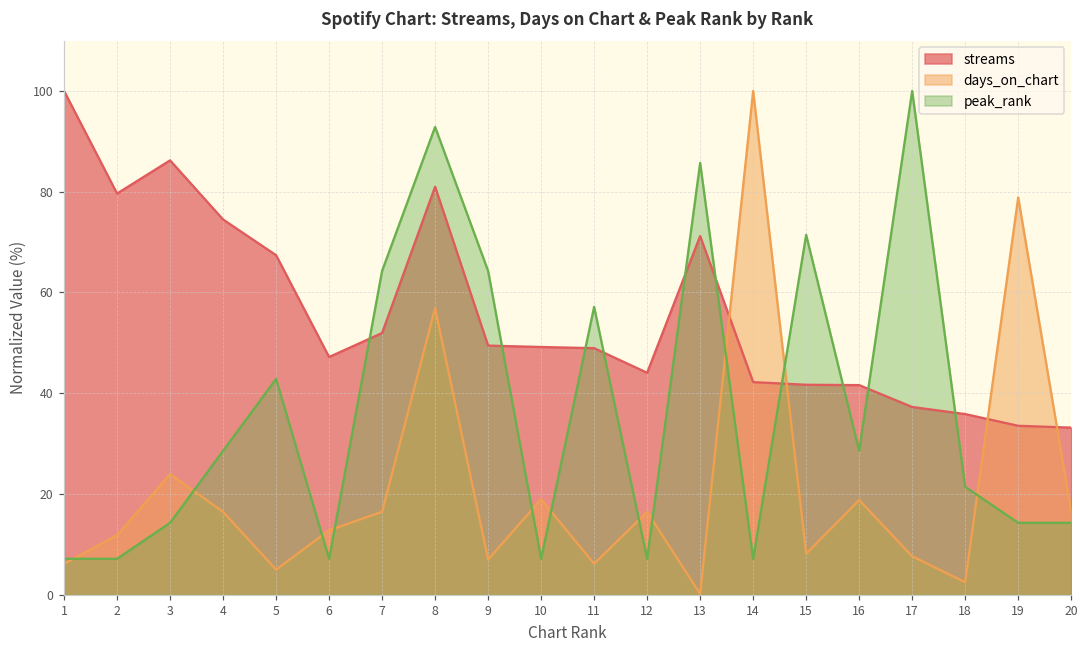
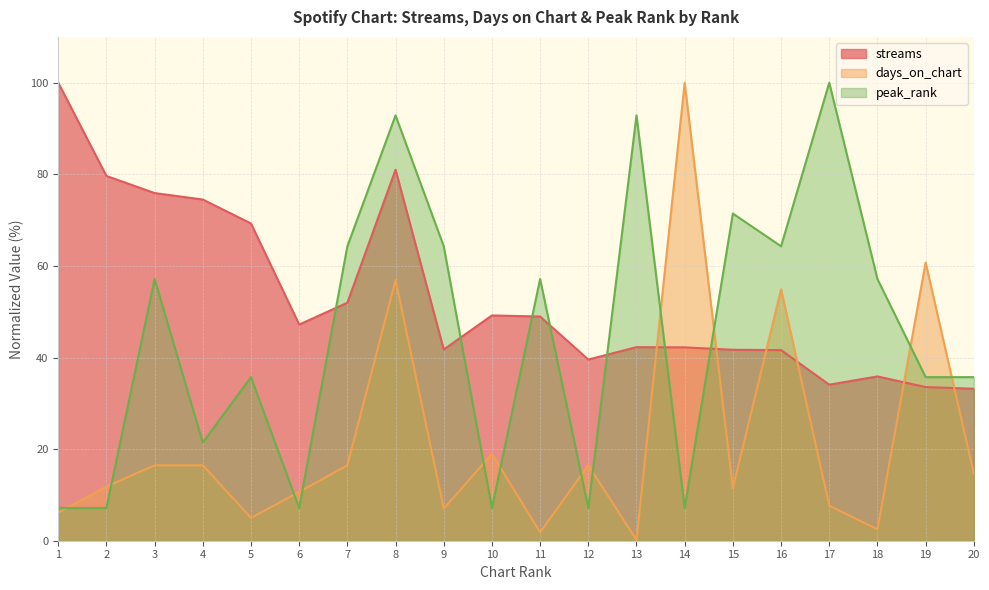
  {
    "streams": {
      "1": 100,
      "2": 80,
-     "3": 86,
+     "3": 76,
      "4": 74,
-     "5": 67,
+     "5": 69,
      "6": 47,
      "7": 52,
      "8": 81,
-     "9": 49,
+     "9": 42,
      "10": 49,
      "11": 49,
-     "12": 44,
-     "13": 71,
+     "12": 40,
+     "13": 42,
      "14": 42,
      "15": 42,
      "16": 42,
-     "17": 37,
+     "17": 34,
      "18": 36,
      "19": 34,
      "20": 33
    },
    "days_on_chart": {
      "1": 6,
      "2": 12,
-     "3": 24,
+     "3": 16,
      "4": 16,
      "5": 5,
-     "6": 13,
+     "6": 11,
      "7": 16,
      "8": 57,
      "9": 7,
      "10": 19,
-     "11": 6,
+     "11": 2,
      "12": 16,
      "13": 0,
      "14": 100,
-     "15": 8,
-     "16": 19,
+     "15": 11,
+     "16": 55,
      "17": 8,
      "18": 2,
-     "19": 79,
-     "20": 16
+     "19": 61,
+     "20": 15
    },
    "peak_rank": {
      "1": 7,
      "2": 7,
-     "3": 14,
-     "4": 29,
-     "5": 43,
+     "3": 57,
+     "4": 21,
+     "5": 36,
      "6": 7,
      "7": 64,
      "8": 93,
      "9": 64,
      "10": 7,
      "11": 57,
      "12": 7,
-     "13": 86,
+     "13": 93,
      "14": 7,
      "15": 71,
-     "16": 29,
+     "16": 64,
      "17": 100,
-     "18": 21,
-     "19": 14,
-     "20": 14
+     "18": 57,
+     "19": 36,
+     "20": 36
    }
  }
